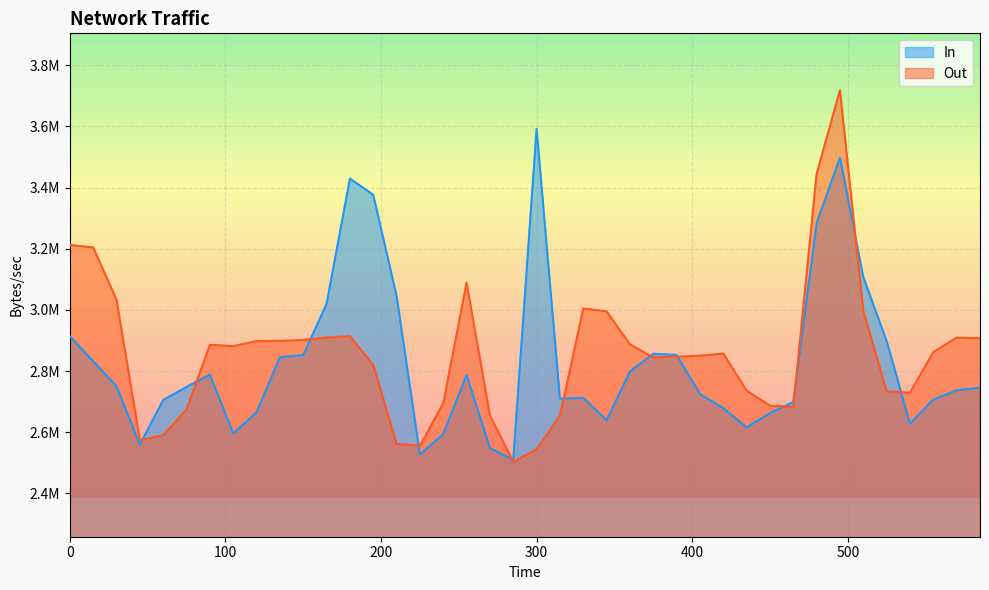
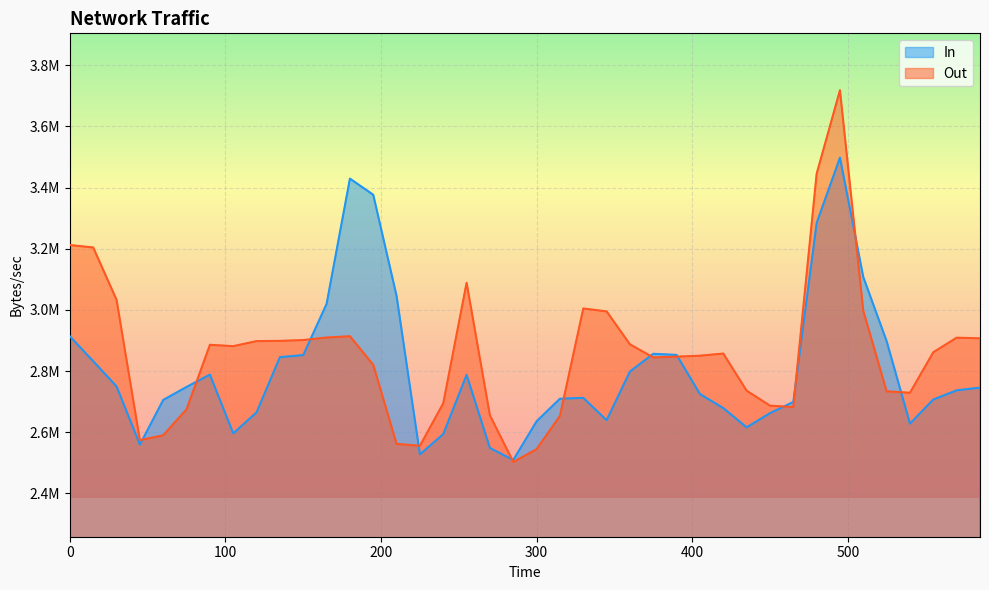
  {
    "In": {
      "0": 2910000,
-     "300": 3590000
+     "300": 2640000
    },
    "Out": {
      "0": 3210000,
      "300": 2540000
    }
  }
